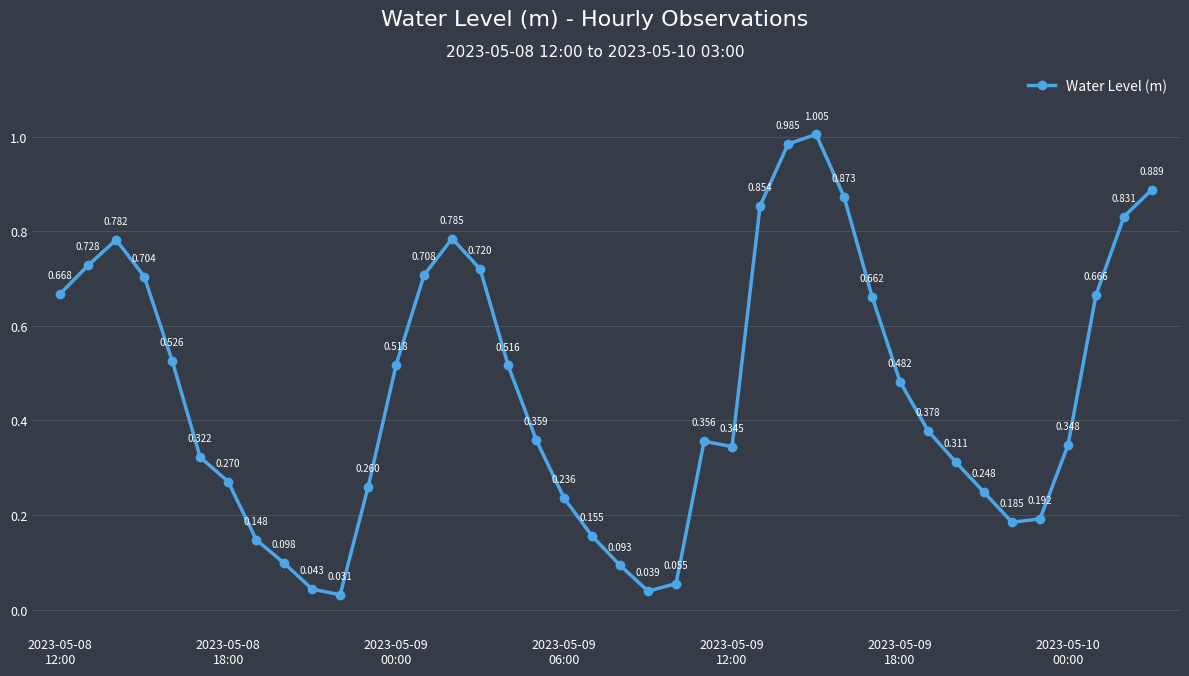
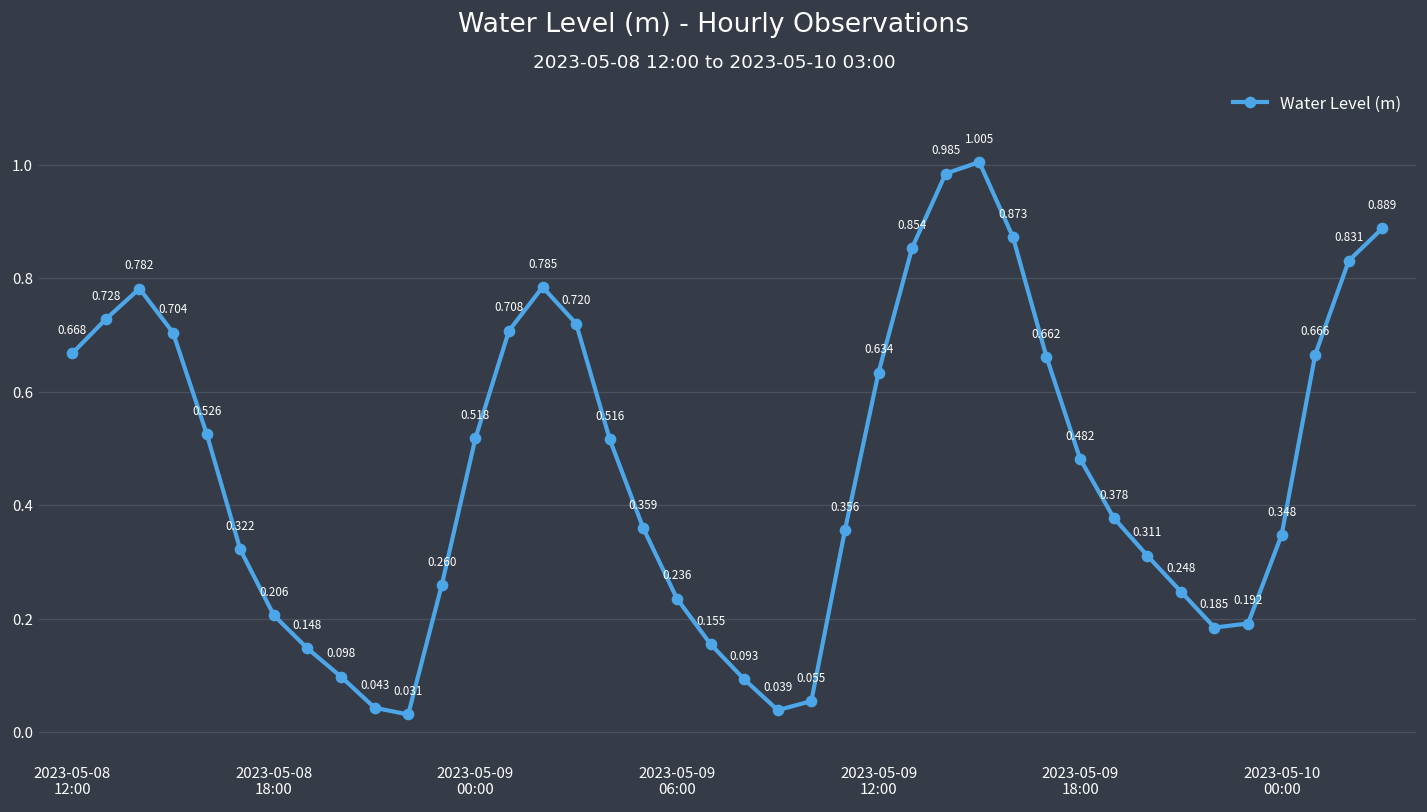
  {
    "2023-05-08 12:00": 0.668,
-   "2023-05-08 18:00": 0.270,
+   "2023-05-08 18:00": 0.206,
    "2023-05-09 00:00": 0.518,
    "2023-05-09 06:00": 0.236,
-   "2023-05-09 12:00": 0.345,
+   "2023-05-09 12:00": 0.634,
    "2023-05-09 18:00": 0.482,
    "2023-05-10 00:00": 0.348
  }
